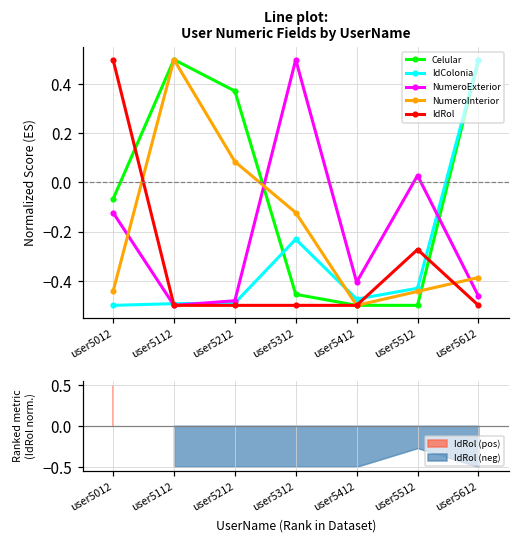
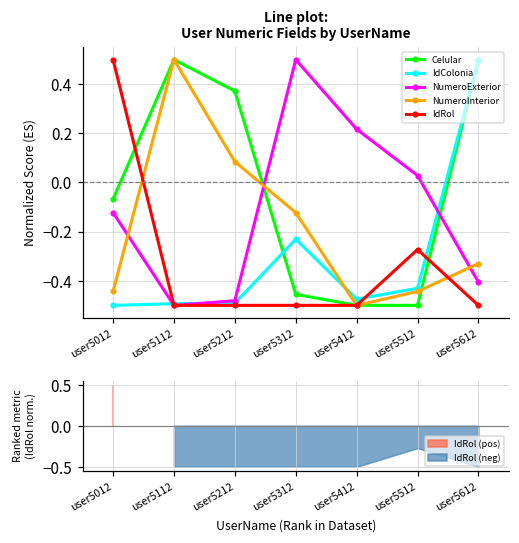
  {
    "Line plot: User Numeric Fields by UserName": {
      "Celular": {
        "user5012": -0.07,
        "user5212": 0.37,
        "user5312": -0.46,
        "user5512": -0.50
      },
      "IdColonia": {
        "user5012": -0.50,
        "user5312": -0.23,
        "user5412": -0.47,
        "user5512": -0.43
      },
      "NumeroExterior": {
        "user5012": -0.12,
        "user5312": 0.50,
-       "user5412": -0.41,
+       "user5412": 0.22,
        "user5512": 0.03,
-       "user5612": -0.46
+       "user5612": -0.41
      },
      "NumeroInterior": {
        "user5012": -0.44,
        "user5212": 0.08,
        "user5312": -0.12,
        "user5512": -0.44,
-       "user5612": -0.39
+       "user5612": -0.33
      },
      "IdRol": {
        "user5012": 0.50,
        "user5312": -0.50,
        "user5512": -0.27,
        "user5612": -0.50
      }
    }
  }
